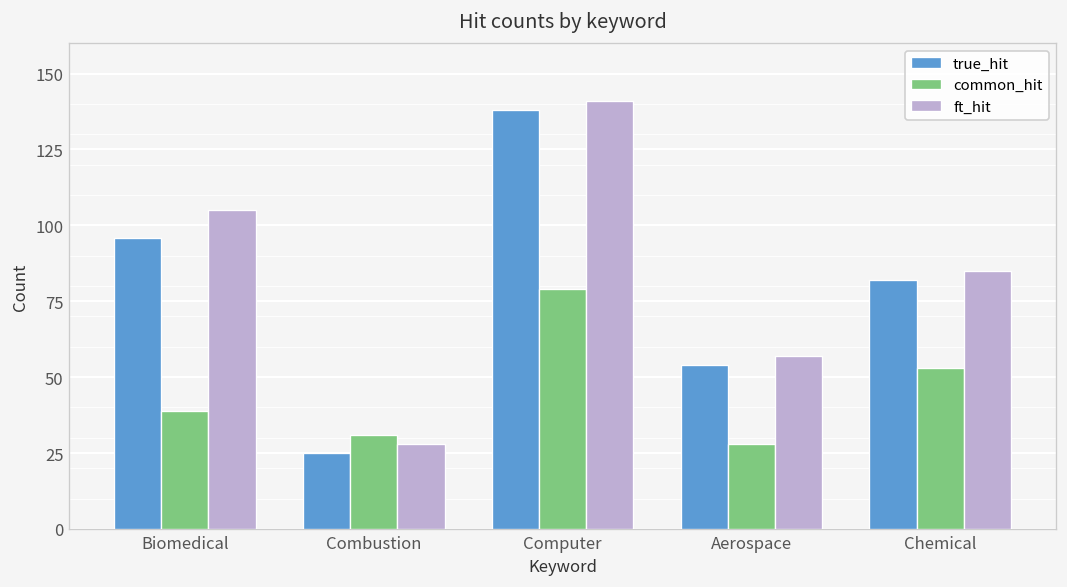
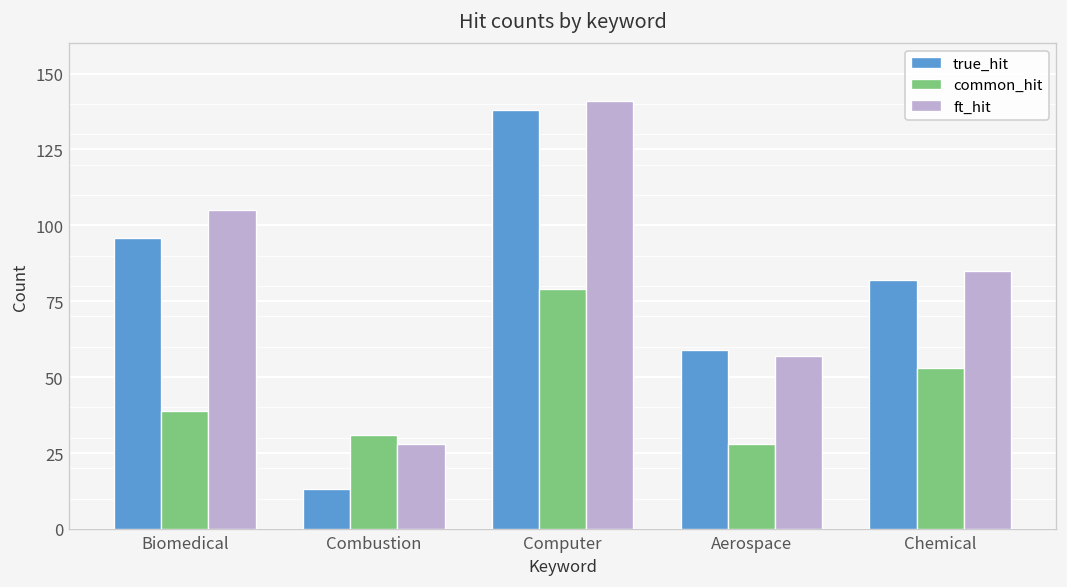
  {
    "true_hit": {
      "Biomedical": 96,
-     "Combustion": 25,
+     "Combustion": 13,
      "Computer": 138,
-     "Aerospace": 54,
+     "Aerospace": 59,
      "Chemical": 82
    },
    "common_hit": {
      "Biomedical": 39,
      "Combustion": 31,
      "Computer": 79,
      "Aerospace": 28,
      "Chemical": 53
    },
    "ft_hit": {
      "Biomedical": 105,
      "Combustion": 28,
      "Computer": 141,
      "Aerospace": 57,
      "Chemical": 85
    }
  }
